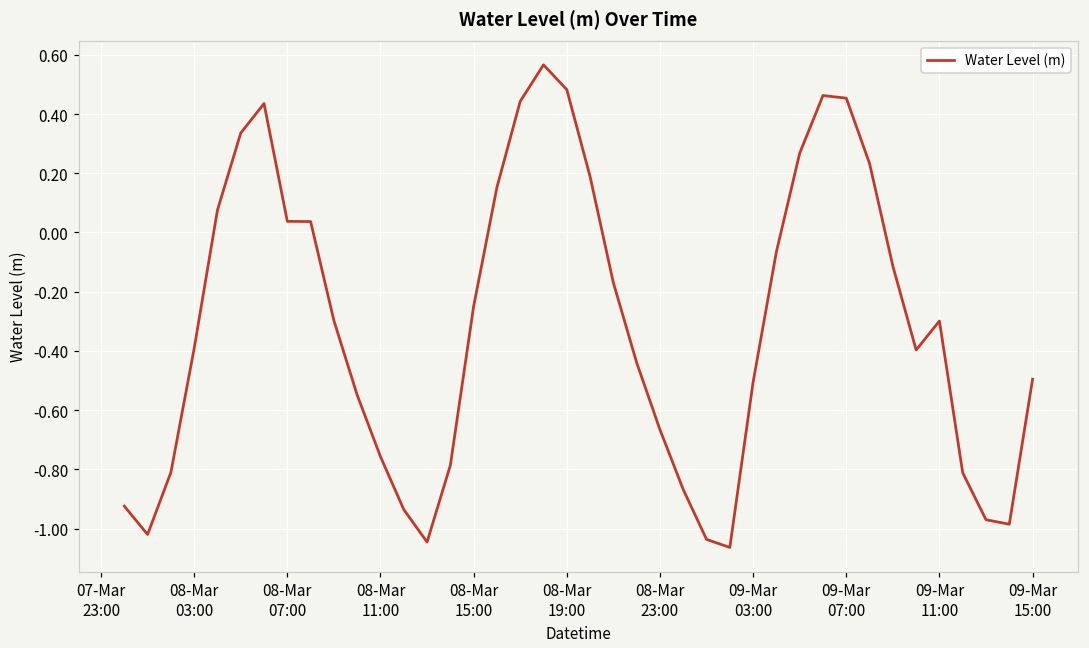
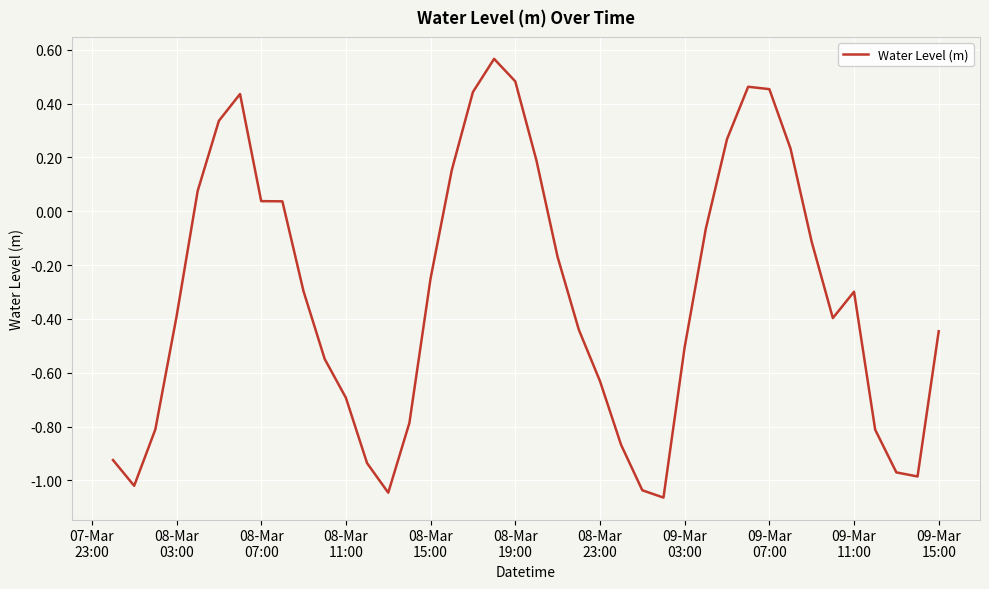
  {
    "08-Mar 03:00": -0.39,
    "08-Mar 07:00": 0.04,
-   "08-Mar 11:00": -0.76,
+   "08-Mar 11:00": -0.69,
    "08-Mar 15:00": -0.25,
    "08-Mar 19:00": 0.48,
-   "08-Mar 23:00": -0.67,
+   "08-Mar 23:00": -0.63,
    "09-Mar 03:00": -0.51,
    "09-Mar 07:00": 0.45,
    "09-Mar 11:00": -0.30,
-   "09-Mar 15:00": -0.50
+   "09-Mar 15:00": -0.45
  }
